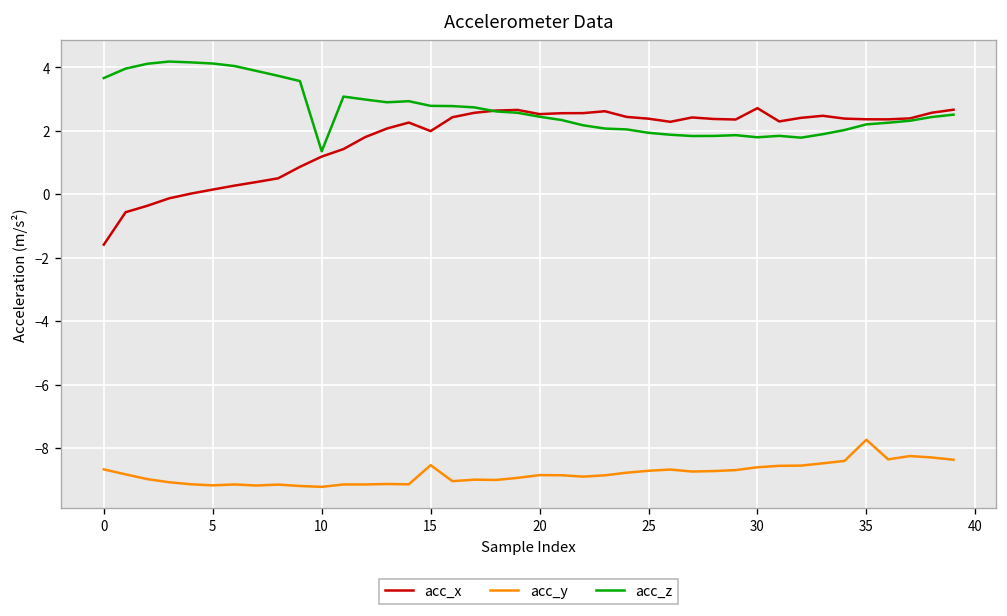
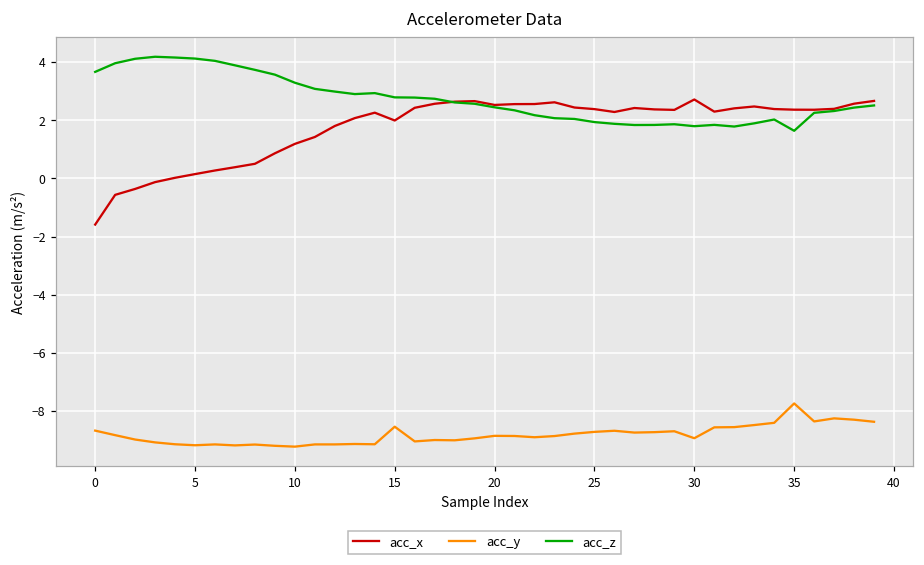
  {
    "acc_x": {
      "0": -1.6,
      "5": 0.1,
      "10": 1.2,
      "15": 2.0,
      "25": 2.4,
      "30": 2.7,
      "35": 2.4
    },
    "acc_y": {
      "0": -8.7,
      "5": -9.2,
      "10": -9.2,
      "15": -8.5,
      "20": -8.8,
      "25": -8.7,
-     "30": -8.6,
+     "30": -8.9,
      "35": -7.7
    },
    "acc_z": {
      "0": 3.7,
      "5": 4.1,
-     "10": 1.4,
+     "10": 3.3,
      "15": 2.8,
      "25": 1.9,
      "30": 1.8,
-     "35": 2.2
+     "35": 1.6
    }
  }
